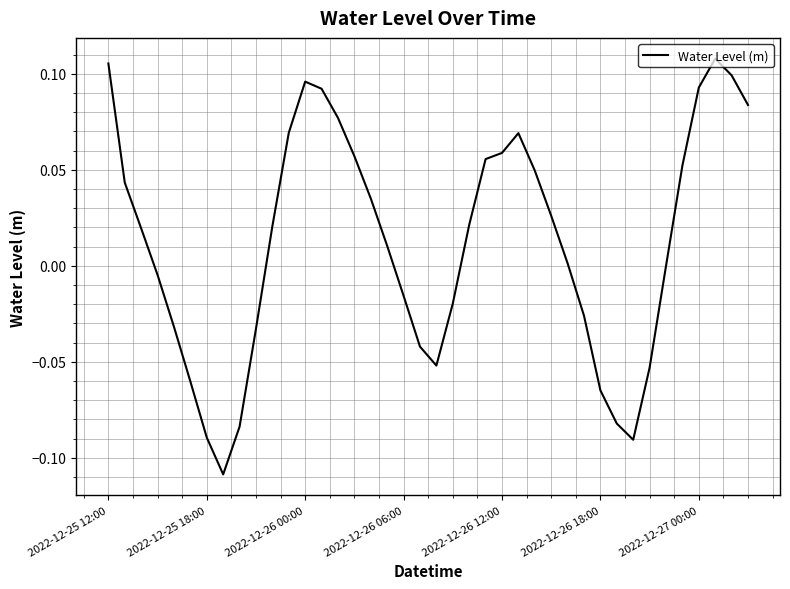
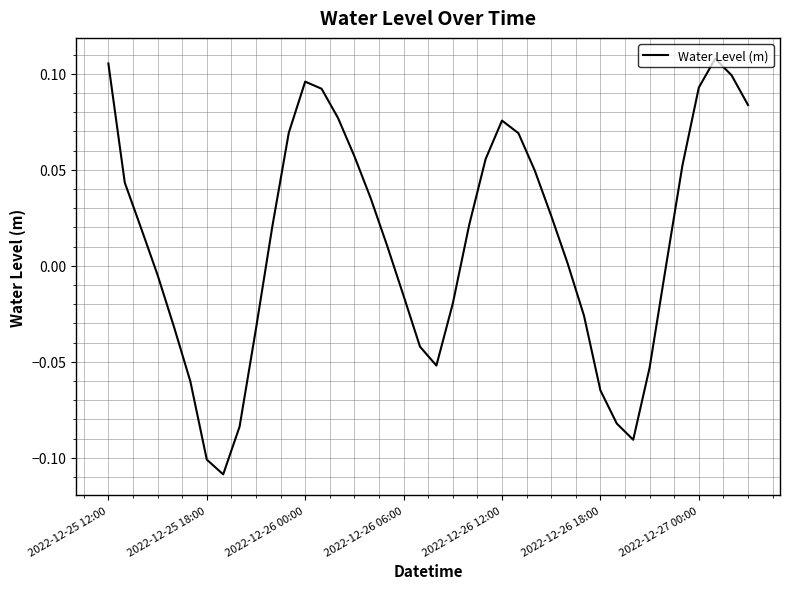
  {
    "2022-12-25 12:00": 0.105,
-   "2022-12-25 18:00": -0.090,
+   "2022-12-25 18:00": -0.101,
    "2022-12-26 00:00": 0.096,
    "2022-12-26 06:00": -0.016,
-   "2022-12-26 12:00": 0.059,
+   "2022-12-26 12:00": 0.076,
    "2022-12-26 18:00": -0.065,
    "2022-12-27 00:00": 0.093
  }
